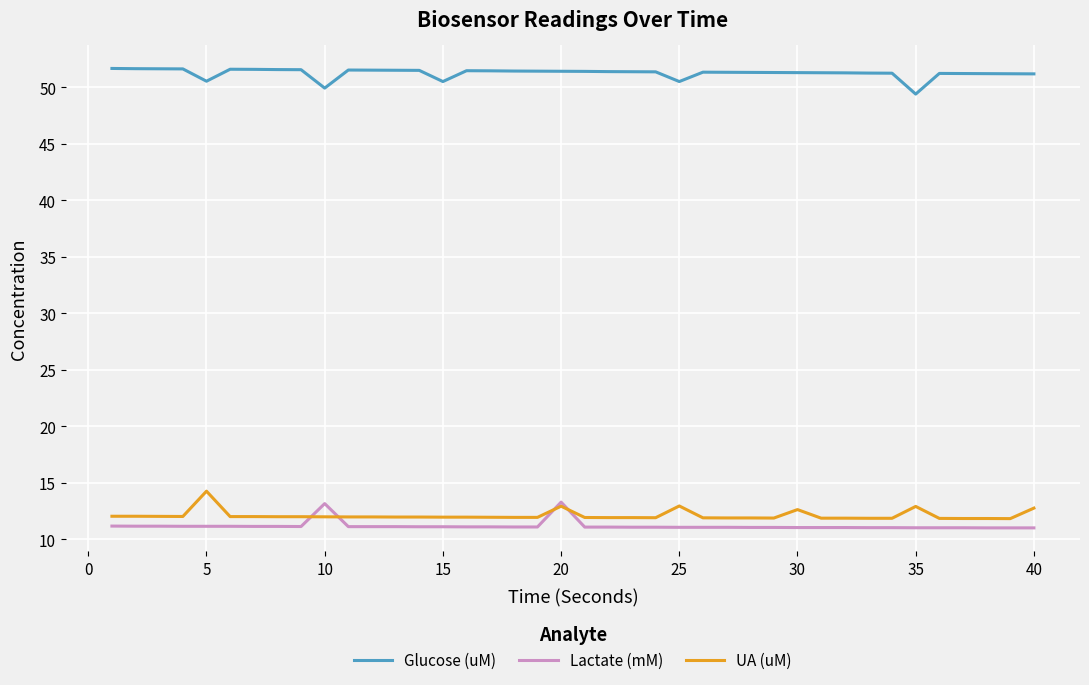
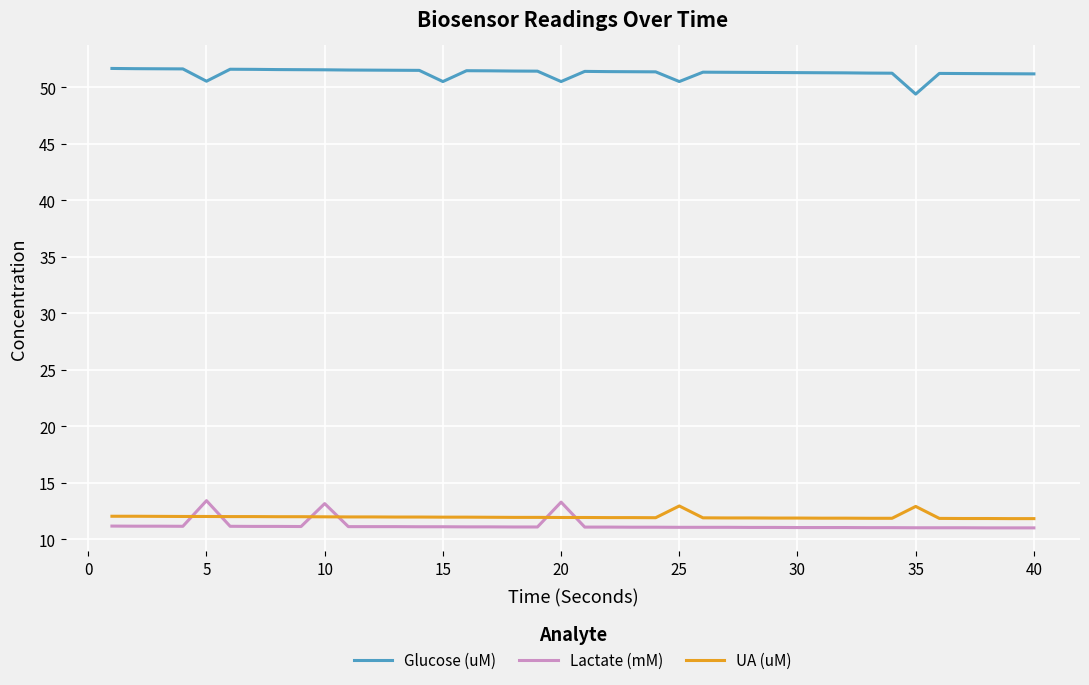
  {
    "Glucose (uM)": {
      "5": 50.6,
-     "10": 49.9,
+     "10": 51.6,
      "15": 50.5,
-     "20": 51.4,
+     "20": 50.5,
      "25": 50.5,
      "30": 51.3,
      "35": 49.4,
      "40": 51.2
    },
    "Lactate (mM)": {
-     "5": 11.1,
+     "5": 13.4,
      "10": 13.2,
      "15": 11.1,
      "20": 13.3,
      "25": 11.1,
      "30": 11.0,
      "35": 11.0,
      "40": 11.0
    },
    "UA (uM)": {
-     "5": 14.3,
+     "5": 12.0,
      "10": 12.0,
      "15": 12.0,
-     "20": 12.9,
+     "20": 11.9,
      "25": 12.9,
-     "30": 12.6,
+     "30": 11.9,
      "35": 12.9,
-     "40": 12.8
+     "40": 11.8
    }
  }
